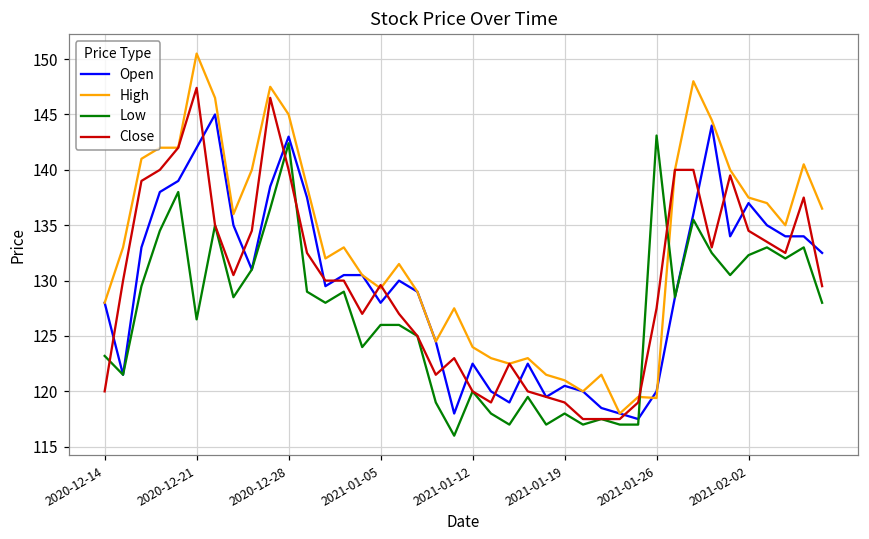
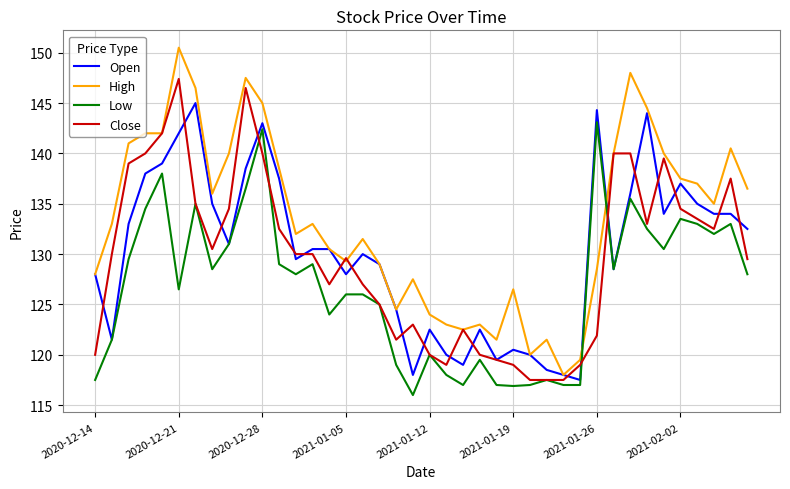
  {
    "Open": {
      "2020-12-21": 142.0,
      "2020-12-28": 143.0,
      "2021-01-05": 128.0,
      "2021-01-12": 122.5,
      "2021-01-19": 120.5,
-     "2021-01-26": 120.0,
+     "2021-01-26": 144.3,
      "2021-02-02": 137.0
    },
    "High": {
      "2020-12-21": 150.5,
      "2020-12-28": 145.0,
      "2021-01-05": 129.3,
      "2021-01-12": 124.0,
-     "2021-01-19": 121.0,
-     "2021-01-26": 119.4,
+     "2021-01-19": 126.5,
+     "2021-01-26": 128.5,
      "2021-02-02": 137.5
    },
    "Low": {
-     "2020-12-14": 123.2,
+     "2020-12-14": 117.5,
      "2020-12-21": 126.5,
      "2020-12-28": 142.4,
      "2021-01-05": 126.0,
-     "2021-01-19": 118.0,
+     "2021-01-19": 116.9,
      "2021-01-26": 143.1,
-     "2021-02-02": 132.3
+     "2021-02-02": 133.5
    },
    "Close": {
      "2020-12-14": 120.0,
      "2020-12-21": 147.4,
      "2020-12-28": 140.0,
      "2021-01-05": 129.6,
      "2021-01-19": 119.0,
-     "2021-01-26": 127.5,
+     "2021-01-26": 121.9,
      "2021-02-02": 134.5
    }
  }
